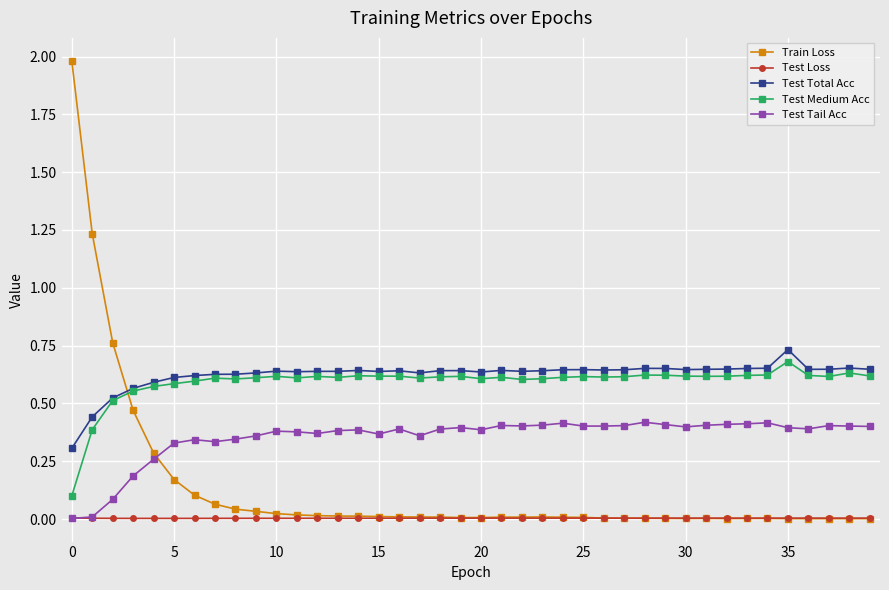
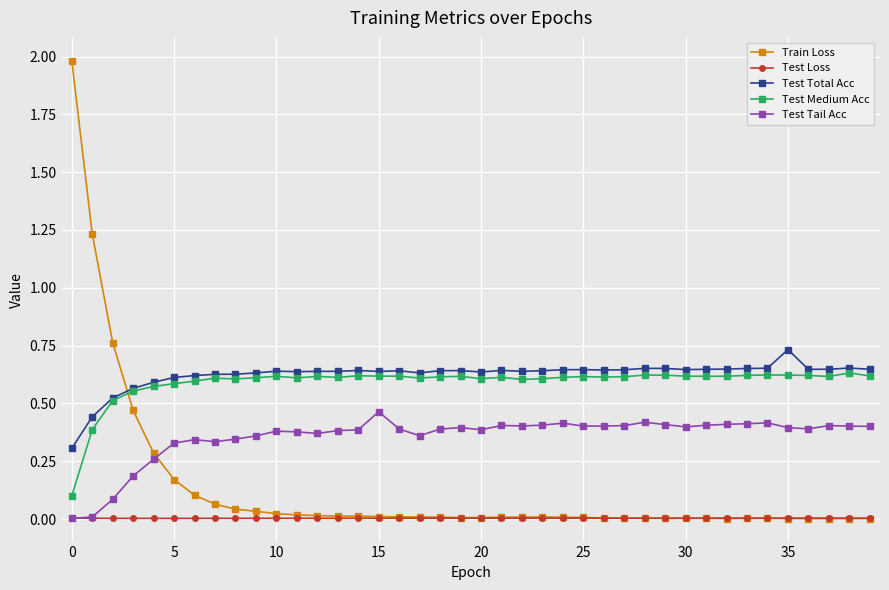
  {
    "Train Loss": {
      "0": 1.98,
      "5": 0.17,
      "10": 0.02
    },
    "Test Loss": {
      "5": 0.00,
      "10": 0.00
    },
    "Test Total Acc": {
      "0": 0.31,
      "5": 0.61,
      "10": 0.64,
      "15": 0.64,
      "20": 0.64,
      "25": 0.65,
      "30": 0.65,
      "35": 0.73
    },
    "Test Medium Acc": {
      "0": 0.10,
      "5": 0.59,
      "10": 0.62,
      "15": 0.62,
      "20": 0.61,
      "25": 0.62,
      "30": 0.62,
-     "35": 0.68
+     "35": 0.62
    },
    "Test Tail Acc": {
      "5": 0.33,
      "10": 0.38,
-     "15": 0.37,
+     "15": 0.46,
      "20": 0.39,
      "25": 0.40,
      "30": 0.40,
      "35": 0.39
    }
  }
